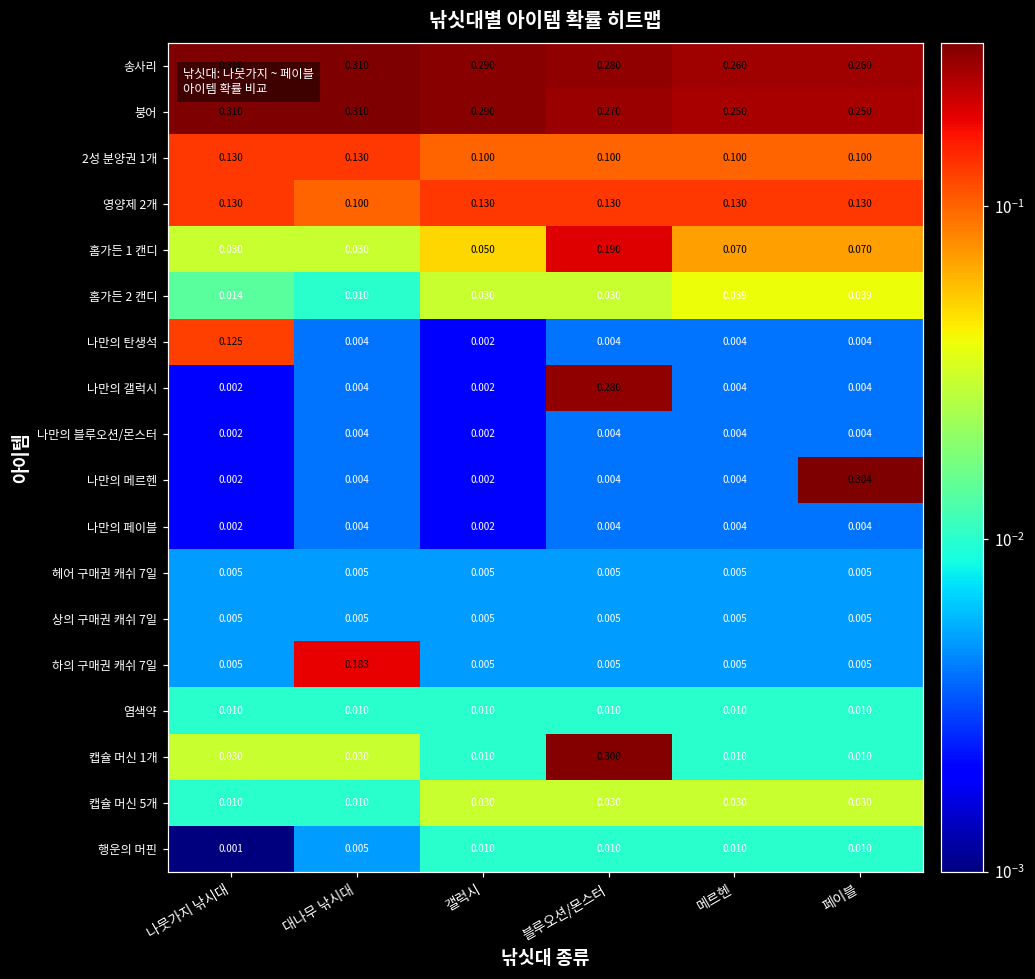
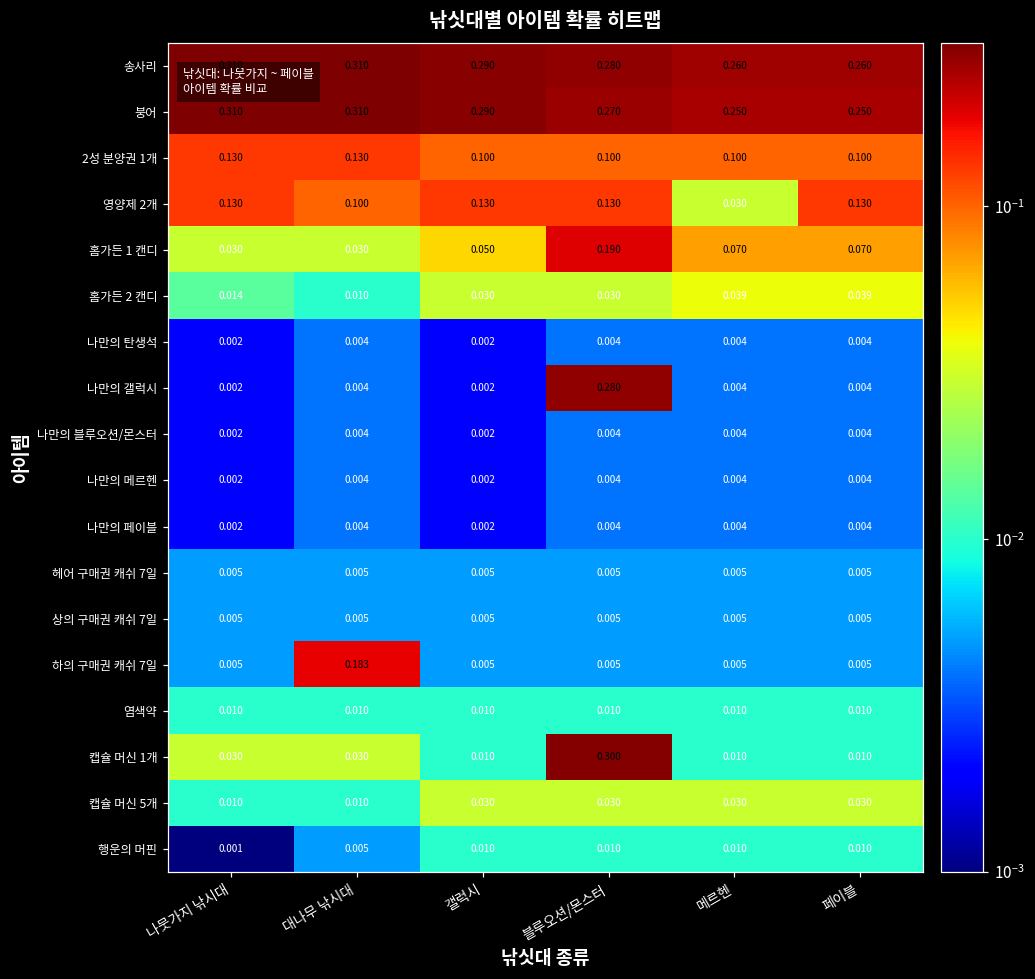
  {
    "송사리": {
      "대나무 낚시대": 0.310,
      "갤럭시": 0.290,
      "블루오션/몬스터": 0.280,
      "메르헨": 0.260,
      "페이블": 0.260
    },
    "붕어": {
      "나뭇가지 낚시대": 0.310,
      "대나무 낚시대": 0.310,
      "갤럭시": 0.290,
      "블루오션/몬스터": 0.270,
      "메르헨": 0.250,
      "페이블": 0.250
    },
    "2성 분양권 1개": {
      "나뭇가지 낚시대": 0.130,
      "대나무 낚시대": 0.130,
      "갤럭시": 0.100,
      "블루오션/몬스터": 0.100,
      "메르헨": 0.100,
      "페이블": 0.100
    },
    "영양제 2개": {
      "나뭇가지 낚시대": 0.130,
      "대나무 낚시대": 0.100,
      "갤럭시": 0.130,
      "블루오션/몬스터": 0.130,
-     "메르헨": 0.130,
+     "메르헨": 0.030,
      "페이블": 0.130
    },
    "홈가든 1 캔디": {
      "나뭇가지 낚시대": 0.030,
      "대나무 낚시대": 0.030,
      "갤럭시": 0.050,
      "블루오션/몬스터": 0.190,
      "메르헨": 0.070,
      "페이블": 0.070
    },
    "홈가든 2 캔디": {
      "나뭇가지 낚시대": 0.014,
      "대나무 낚시대": 0.010,
      "갤럭시": 0.030,
      "블루오션/몬스터": 0.030,
      "메르헨": 0.039,
      "페이블": 0.039
    },
    "나만의 탄생석": {
-     "나뭇가지 낚시대": 0.125,
+     "나뭇가지 낚시대": 0.002,
      "대나무 낚시대": 0.004,
      "갤럭시": 0.002,
      "블루오션/몬스터": 0.004,
      "메르헨": 0.004,
      "페이블": 0.004
    },
    "나만의 갤럭시": {
      "나뭇가지 낚시대": 0.002,
      "대나무 낚시대": 0.004,
      "갤럭시": 0.002,
      "블루오션/몬스터": 0.280,
      "메르헨": 0.004,
      "페이블": 0.004
    },
    "나만의 블루오션/몬스터": {
      "나뭇가지 낚시대": 0.002,
      "대나무 낚시대": 0.004,
      "갤럭시": 0.002,
      "블루오션/몬스터": 0.004,
      "메르헨": 0.004,
      "페이블": 0.004
    },
    "나만의 메르헨": {
      "나뭇가지 낚시대": 0.002,
      "대나무 낚시대": 0.004,
      "갤럭시": 0.002,
      "블루오션/몬스터": 0.004,
      "메르헨": 0.004,
-     "페이블": 0.304
+     "페이블": 0.004
    },
    "나만의 페이블": {
      "나뭇가지 낚시대": 0.002,
      "대나무 낚시대": 0.004,
      "갤럭시": 0.002,
      "블루오션/몬스터": 0.004,
      "메르헨": 0.004,
      "페이블": 0.004
    },
    "헤어 구매권 캐쉬 7일": {
      "나뭇가지 낚시대": 0.005,
      "대나무 낚시대": 0.005,
      "갤럭시": 0.005,
      "블루오션/몬스터": 0.005,
      "메르헨": 0.005,
      "페이블": 0.005
    },
    "상의 구매권 캐쉬 7일": {
      "나뭇가지 낚시대": 0.005,
      "대나무 낚시대": 0.005,
      "갤럭시": 0.005,
      "블루오션/몬스터": 0.005,
      "메르헨": 0.005,
      "페이블": 0.005
    },
    "하의 구매권 캐쉬 7일": {
      "나뭇가지 낚시대": 0.005,
      "대나무 낚시대": 0.183,
      "갤럭시": 0.005,
      "블루오션/몬스터": 0.005,
      "메르헨": 0.005,
      "페이블": 0.005
    },
    "염색약": {
      "나뭇가지 낚시대": 0.010,
      "대나무 낚시대": 0.010,
      "갤럭시": 0.010,
      "블루오션/몬스터": 0.010,
      "메르헨": 0.010,
      "페이블": 0.010
    },
    "캡슐 머신 1개": {
      "나뭇가지 낚시대": 0.030,
      "대나무 낚시대": 0.030,
      "갤럭시": 0.010,
      "블루오션/몬스터": 0.300,
      "메르헨": 0.010,
      "페이블": 0.010
    },
    "캡슐 머신 5개": {
      "나뭇가지 낚시대": 0.010,
      "대나무 낚시대": 0.010,
      "갤럭시": 0.030,
      "블루오션/몬스터": 0.030,
      "메르헨": 0.030,
      "페이블": 0.030
    },
    "행운의 머핀": {
      "나뭇가지 낚시대": 0.001,
      "대나무 낚시대": 0.005,
      "갤럭시": 0.010,
      "블루오션/몬스터": 0.010,
      "메르헨": 0.010,
      "페이블": 0.010
    }
  }
